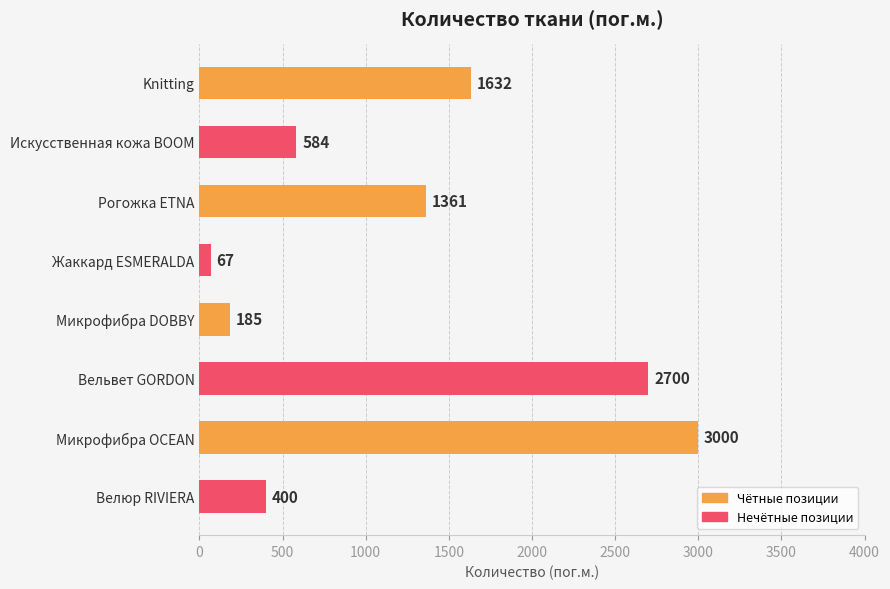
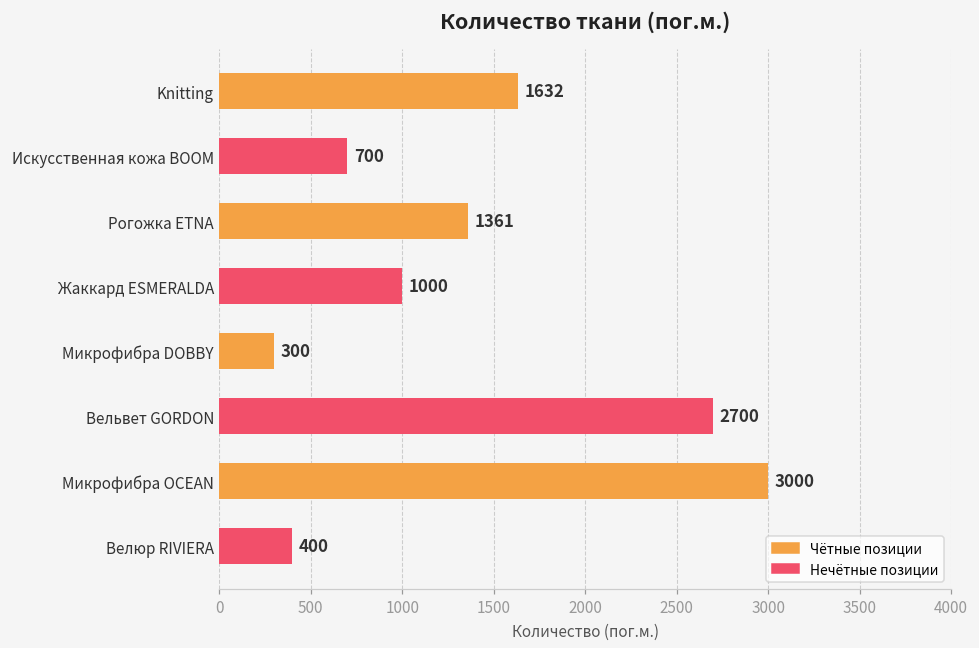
  {
    "Knitting": 1632,
-   "Искусственная кожа BOOM": 584,
+   "Искусственная кожа BOOM": 700,
    "Рогожка ETNA": 1361,
-   "Жаккард ESMERALDA": 67,
-   "Микрофибра DOBBY": 185,
+   "Жаккард ESMERALDA": 1000,
+   "Микрофибра DOBBY": 300,
    "Вельвет GORDON": 2700,
    "Микрофибра OCEAN": 3000,
    "Велюр RIVIERA": 400
  }
